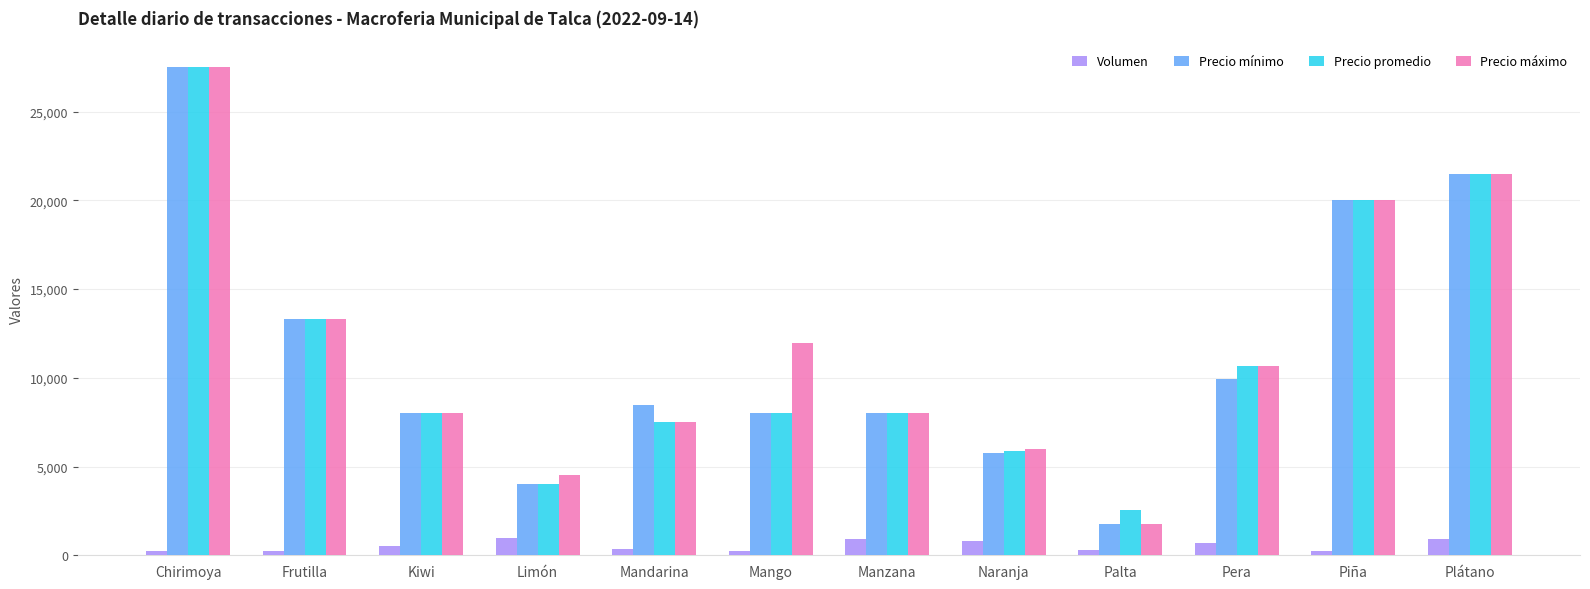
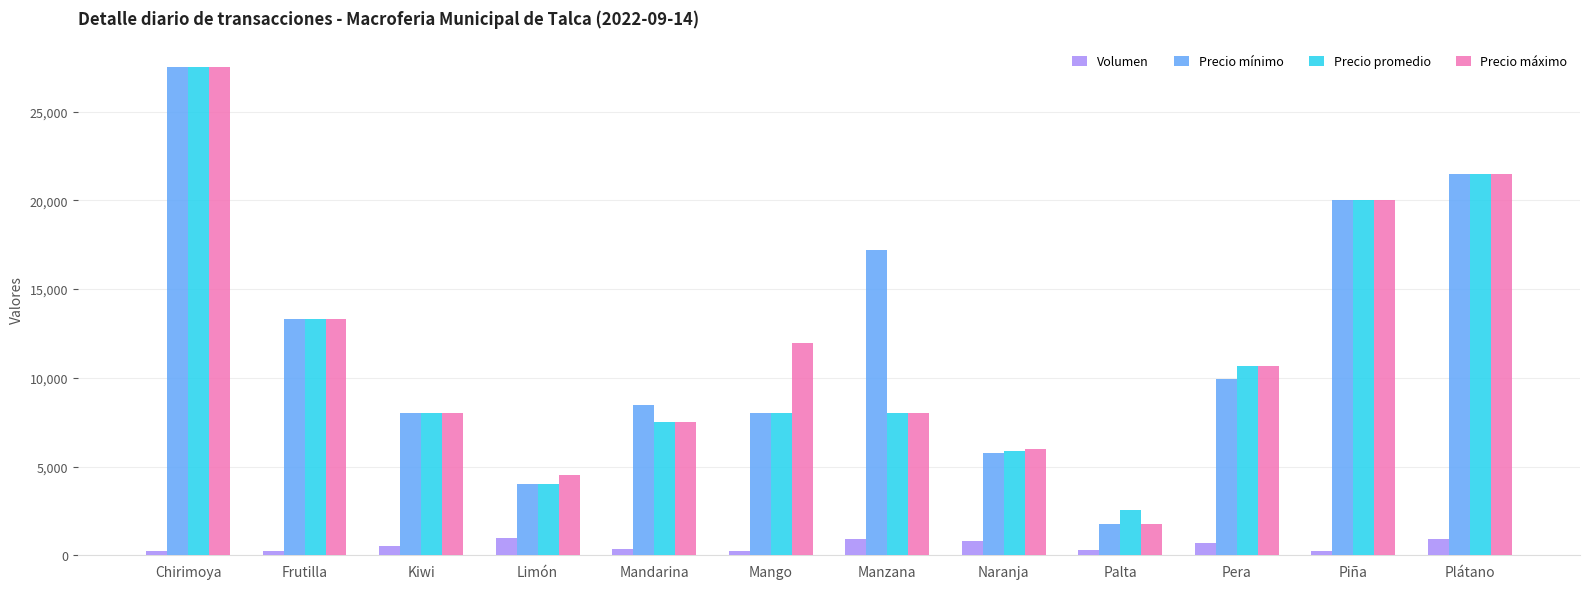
  {
    "Volumen": {
      "Chirimoya": "200",
      "Frutilla": "200",
      "Kiwi": "500",
      "Limón": "1,000",
      "Mandarina": "400",
      "Mango": "200",
      "Manzana": "900",
      "Naranja": "800",
      "Palta": "300",
      "Pera": "700",
      "Piña": "300",
      "Plátano": "900"
    },
    "Precio mínimo": {
      "Chirimoya": "27,500",
      "Frutilla": "13,300",
      "Kiwi": "8,000",
      "Limón": "4,000",
      "Mandarina": "8,500",
      "Mango": "8,000",
-     "Manzana": "8,000",
+     "Manzana": "17,200",
      "Naranja": "5,800",
      "Palta": "1,800",
      "Pera": "9,900",
      "Piña": "20,000",
      "Plátano": "21,500"
    },
    "Precio promedio": {
      "Chirimoya": "27,500",
      "Frutilla": "13,300",
      "Kiwi": "8,000",
      "Limón": "4,000",
      "Mandarina": "7,500",
      "Mango": "8,000",
      "Manzana": "8,000",
      "Naranja": "5,900",
      "Palta": "2,500",
      "Pera": "10,700",
      "Piña": "20,000",
      "Plátano": "21,500"
    },
    "Precio máximo": {
      "Chirimoya": "27,500",
      "Frutilla": "13,300",
      "Kiwi": "8,000",
      "Limón": "4,500",
      "Mandarina": "7,500",
      "Mango": "12,000",
      "Manzana": "8,000",
      "Naranja": "6,000",
      "Palta": "1,800",
      "Pera": "10,700",
      "Piña": "20,000",
      "Plátano": "21,500"
    }
  }
